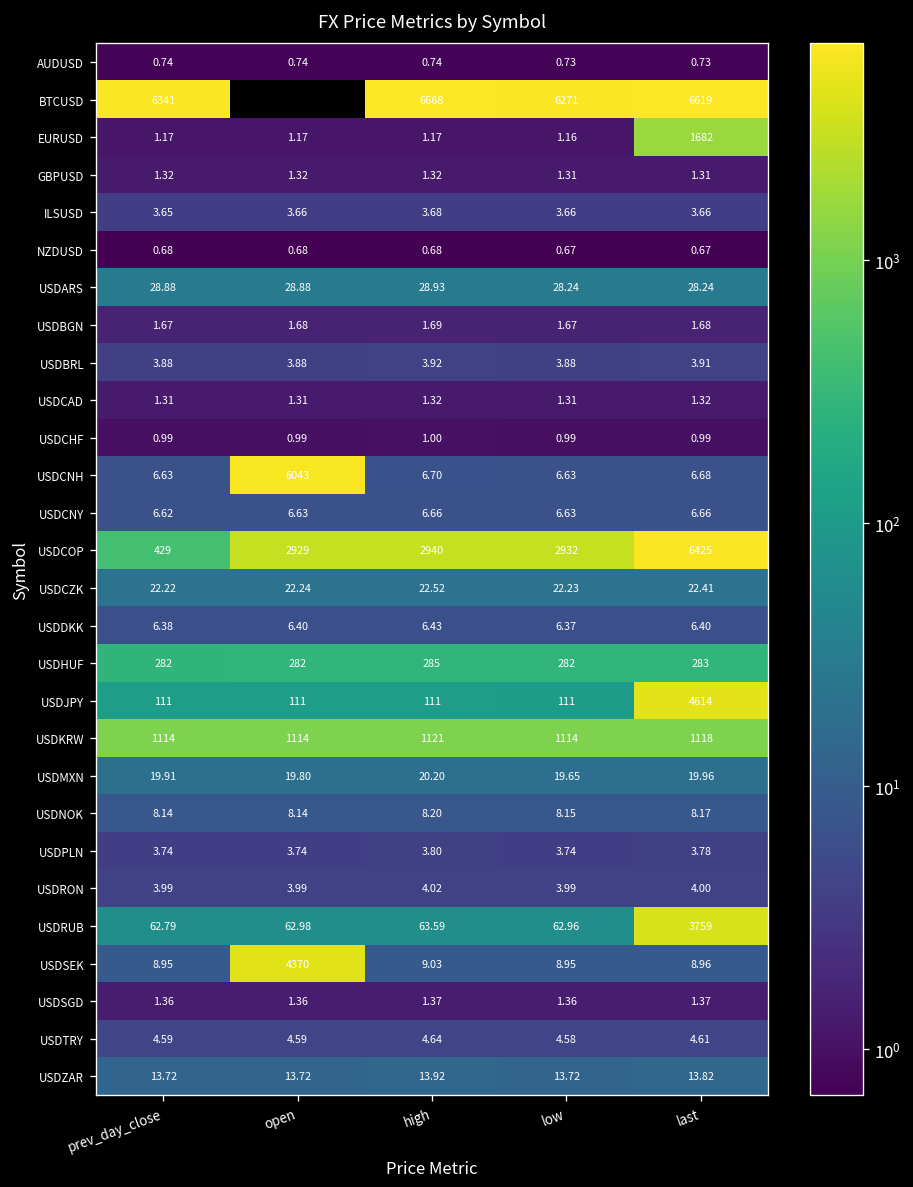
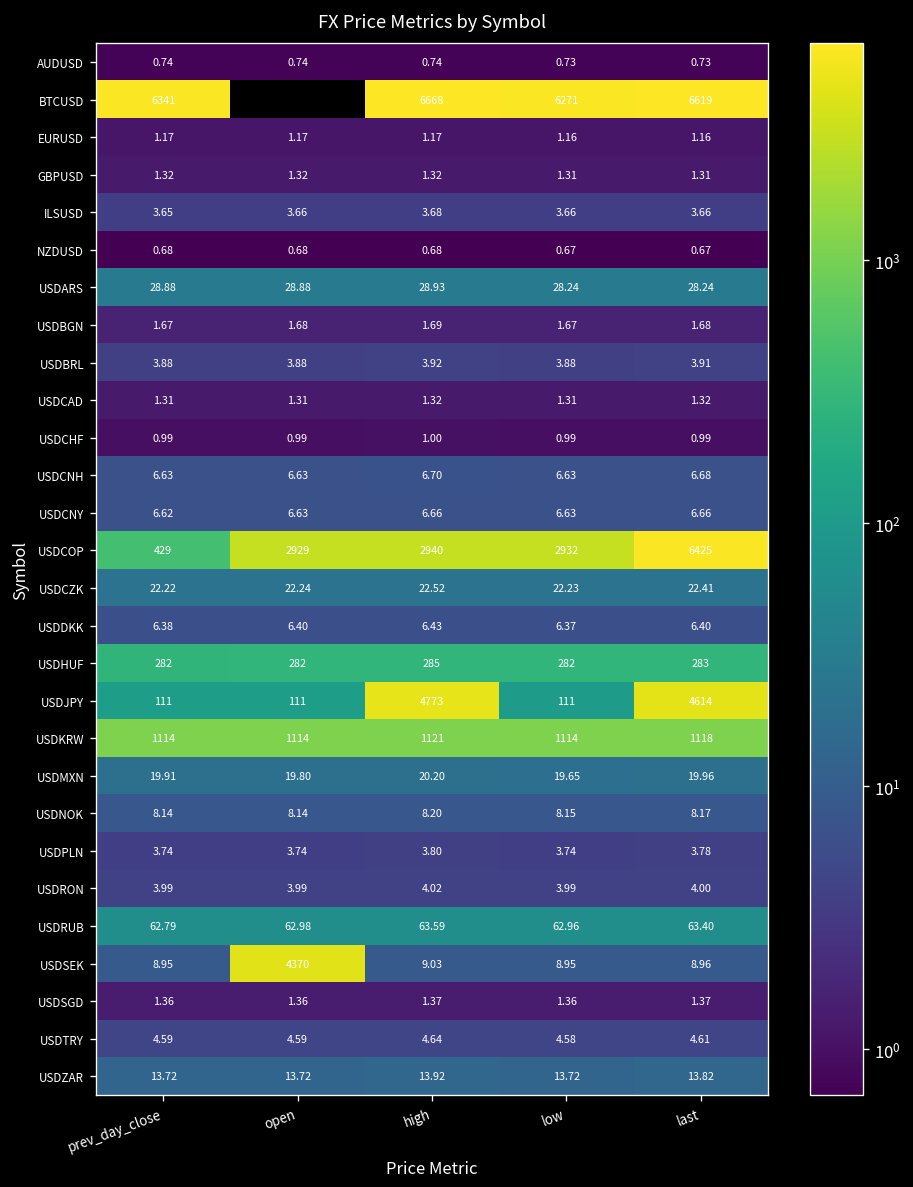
  {
    "AUDUSD": {
      "prev_day_close": 0.74,
      "open": 0.74,
      "high": 0.74,
      "low": 0.73,
      "last": 0.73
    },
    "BTCUSD": {
      "prev_day_close": 6341,
      "high": 6668,
      "low": 6271,
      "last": 6619
    },
    "EURUSD": {
      "prev_day_close": 1.17,
      "open": 1.17,
      "high": 1.17,
      "low": 1.16,
-     "last": 1682
+     "last": 1.16
    },
    "GBPUSD": {
      "prev_day_close": 1.32,
      "open": 1.32,
      "high": 1.32,
      "low": 1.31,
      "last": 1.31
    },
    "ILSUSD": {
      "prev_day_close": 3.65,
      "open": 3.66,
      "high": 3.68,
      "low": 3.66,
      "last": 3.66
    },
    "NZDUSD": {
      "prev_day_close": 0.68,
      "open": 0.68,
      "high": 0.68,
      "low": 0.67,
      "last": 0.67
    },
    "USDARS": {
      "prev_day_close": 28.88,
      "open": 28.88,
      "high": 28.93,
      "low": 28.24,
      "last": 28.24
    },
    "USDBGN": {
      "prev_day_close": 1.67,
      "open": 1.68,
      "high": 1.69,
      "low": 1.67,
      "last": 1.68
    },
    "USDBRL": {
      "prev_day_close": 3.88,
      "open": 3.88,
      "high": 3.92,
      "low": 3.88,
      "last": 3.91
    },
    "USDCAD": {
      "prev_day_close": 1.31,
      "open": 1.31,
      "high": 1.32,
      "low": 1.31,
      "last": 1.32
    },
    "USDCHF": {
      "prev_day_close": 0.99,
      "open": 0.99,
      "high": 1.00,
      "low": 0.99,
      "last": 0.99
    },
    "USDCNH": {
      "prev_day_close": 6.63,
-     "open": 6043,
+     "open": 6.63,
      "high": 6.70,
      "low": 6.63,
      "last": 6.68
    },
    "USDCNY": {
      "prev_day_close": 6.62,
      "open": 6.63,
      "high": 6.66,
      "low": 6.63,
      "last": 6.66
    },
    "USDCOP": {
      "prev_day_close": 429,
      "open": 2929,
      "high": 2940,
      "low": 2932,
      "last": 6425
    },
    "USDCZK": {
      "prev_day_close": 22.22,
      "open": 22.24,
      "high": 22.52,
      "low": 22.23,
      "last": 22.41
    },
    "USDDKK": {
      "prev_day_close": 6.38,
      "open": 6.40,
      "high": 6.43,
      "low": 6.37,
      "last": 6.40
    },
    "USDHUF": {
      "prev_day_close": 282,
      "open": 282,
      "high": 285,
      "low": 282,
      "last": 283
    },
    "USDJPY": {
      "prev_day_close": 111,
      "open": 111,
-     "high": 111,
+     "high": 4773,
      "low": 111,
      "last": 4614
    },
    "USDKRW": {
      "prev_day_close": 1114,
      "open": 1114,
      "high": 1121,
      "low": 1114,
      "last": 1118
    },
    "USDMXN": {
      "prev_day_close": 19.91,
      "open": 19.80,
      "high": 20.20,
      "low": 19.65,
      "last": 19.96
    },
    "USDNOK": {
      "prev_day_close": 8.14,
      "open": 8.14,
      "high": 8.20,
      "low": 8.15,
      "last": 8.17
    },
    "USDPLN": {
      "prev_day_close": 3.74,
      "open": 3.74,
      "high": 3.80,
      "low": 3.74,
      "last": 3.78
    },
    "USDRON": {
      "prev_day_close": 3.99,
      "open": 3.99,
      "high": 4.02,
      "low": 3.99,
      "last": 4.00
    },
    "USDRUB": {
      "prev_day_close": 62.79,
      "open": 62.98,
      "high": 63.59,
      "low": 62.96,
-     "last": 3759
+     "last": 63.40
    },
    "USDSEK": {
      "prev_day_close": 8.95,
      "open": 4370,
      "high": 9.03,
      "low": 8.95,
      "last": 8.96
    },
    "USDSGD": {
      "prev_day_close": 1.36,
      "open": 1.36,
      "high": 1.37,
      "low": 1.36,
      "last": 1.37
    },
    "USDTRY": {
      "prev_day_close": 4.59,
      "open": 4.59,
      "high": 4.64,
      "low": 4.58,
      "last": 4.61
    },
    "USDZAR": {
      "prev_day_close": 13.72,
      "open": 13.72,
      "high": 13.92,
      "low": 13.72,
      "last": 13.82
    }
  }
